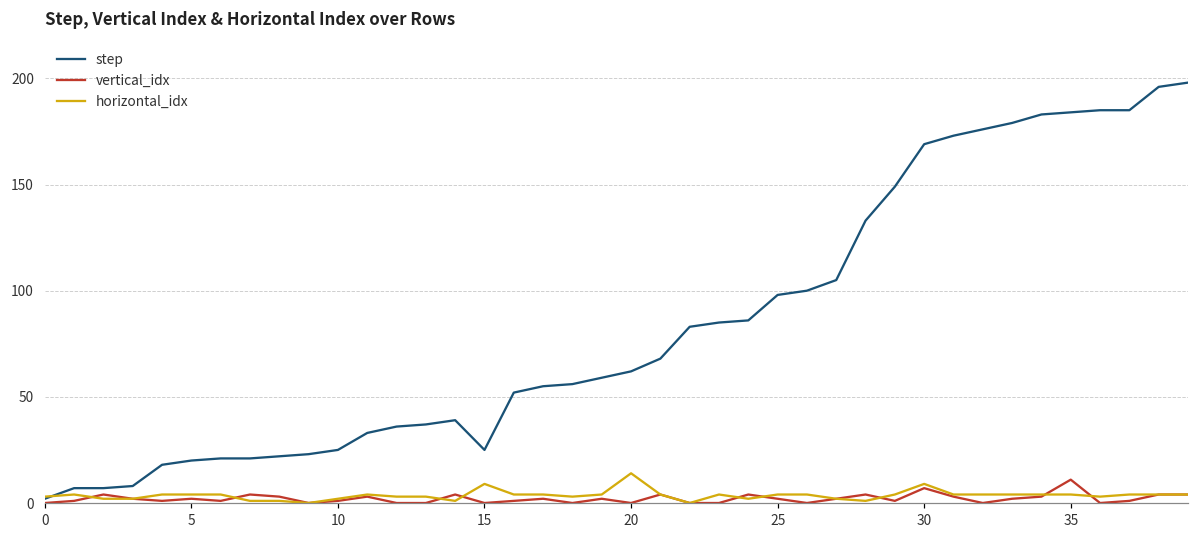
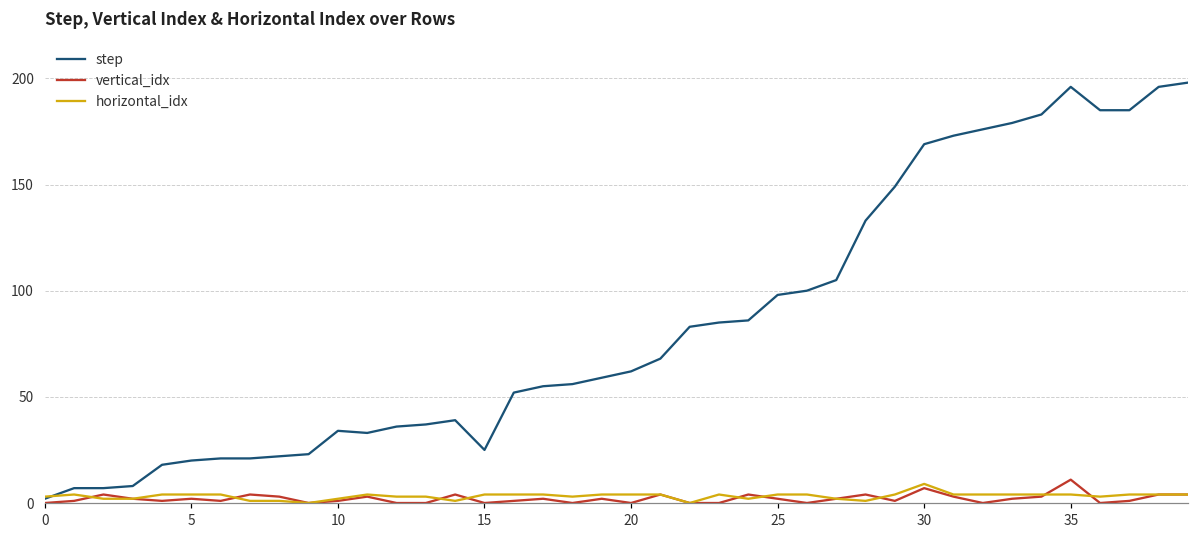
  {
    "step": {
      "5": 20,
-     "10": 25,
+     "10": 34,
      "15": 25,
      "20": 62,
      "25": 98,
      "30": 169,
-     "35": 184
+     "35": 196
    },
    "vertical_idx": {
      "0": 0,
      "5": 2,
      "15": 0,
      "20": 0,
      "25": 2,
      "30": 7,
      "35": 11
    },
    "horizontal_idx": {
      "5": 4,
-     "15": 9,
-     "20": 14,
+     "15": 4,
+     "20": 4,
      "25": 4,
      "30": 9,
      "35": 4
    }
  }
